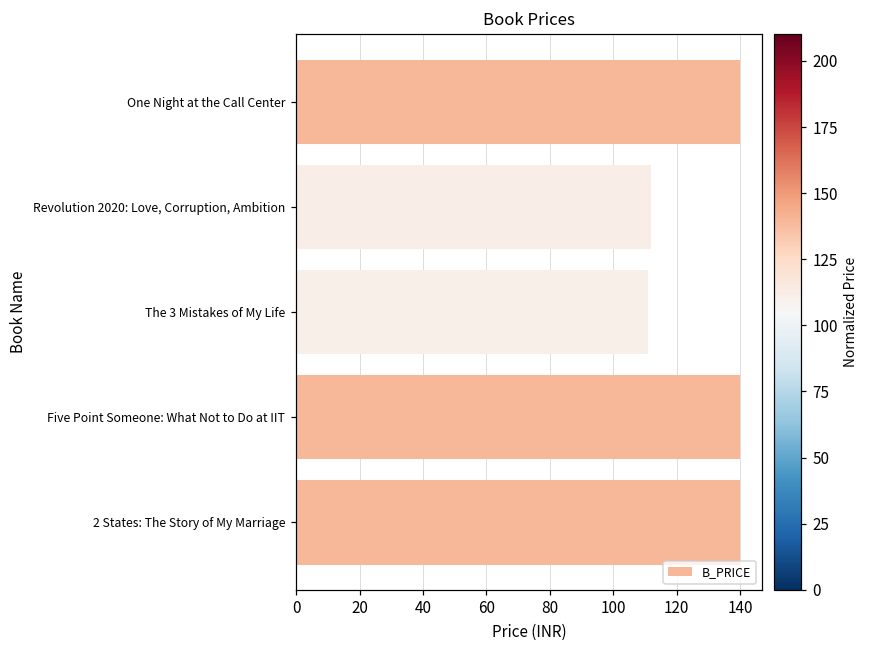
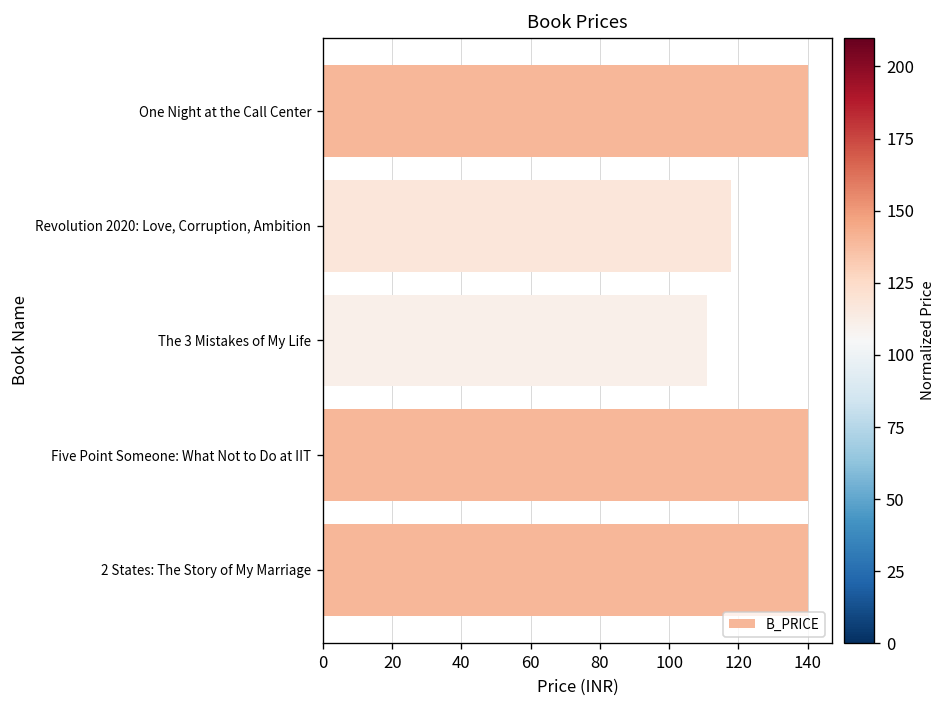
  {
    "One Night at the Call Center": 140,
-   "Revolution 2020: Love, Corruption, Ambition": 112,
+   "Revolution 2020: Love, Corruption, Ambition": 118,
    "The 3 Mistakes of My Life": 111,
    "Five Point Someone: What Not to Do at IIT": 140,
    "2 States: The Story of My Marriage": 140
  }
